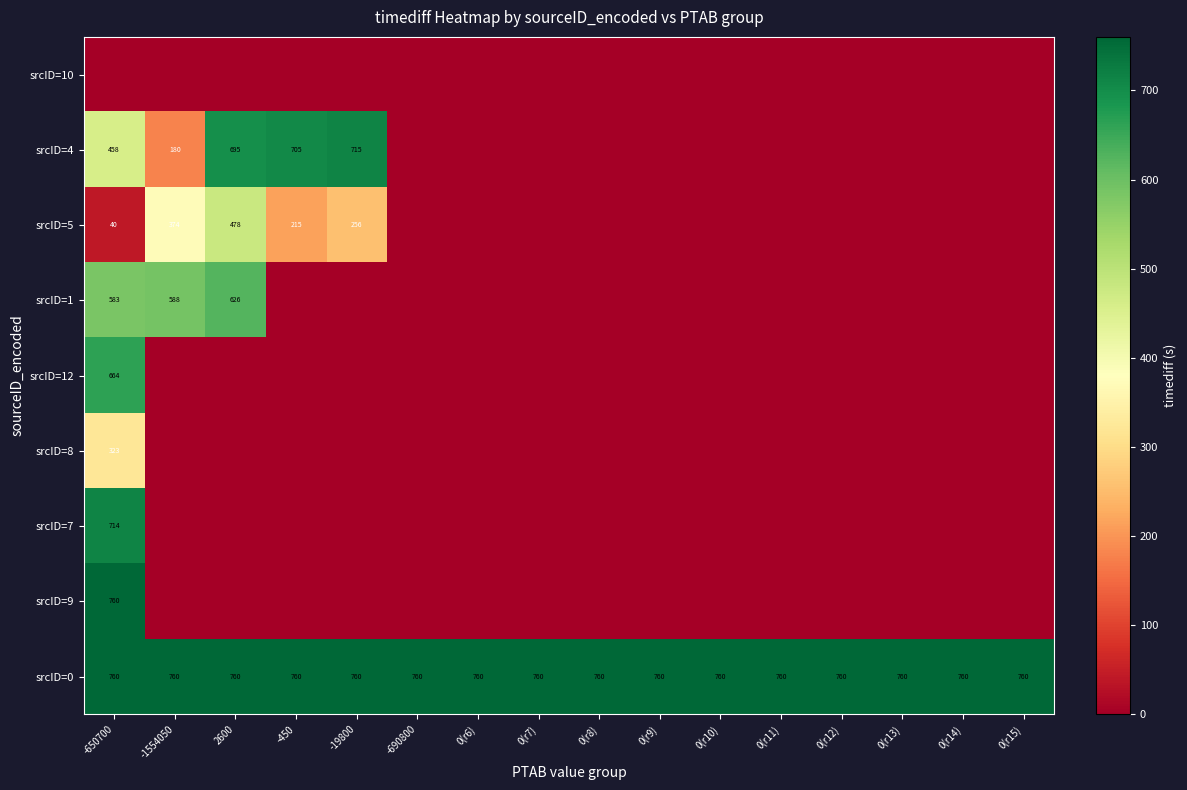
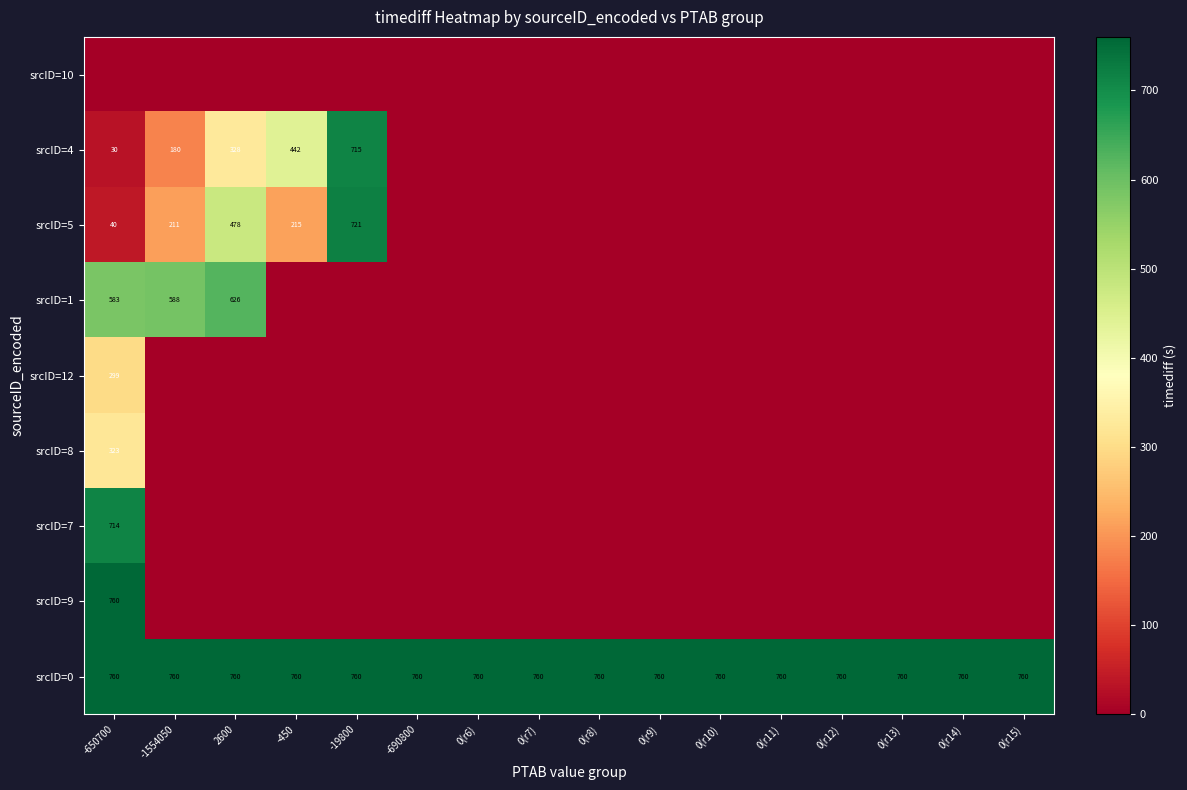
  {
    "srcID=4": {
-     "-650700": 458,
+     "-650700": 30,
      "-1554050": 180,
-     "2600": 695,
-     "-450": 705,
+     "2600": 328,
+     "-450": 442,
      "-19800": 715
    },
    "srcID=5": {
      "-650700": 40,
-     "-1554050": 374,
+     "-1554050": 211,
      "2600": 478,
      "-450": 215,
-     "-19800": 256
+     "-19800": 721
    },
    "srcID=1": {
      "-650700": 583,
      "-1554050": 588,
      "2600": 626
    },
    "srcID=12": {
-     "-650700": 664
+     "-650700": 299
    },
    "srcID=8": {
      "-650700": 323
    },
    "srcID=7": {
      "-650700": 714
    },
    "srcID=9": {
      "-650700": 760
    },
    "srcID=0": {
      "-650700": 760,
      "-1554050": 760,
      "2600": 760,
      "-450": 760,
      "-19800": 760,
      "-690800": 760,
      "0(r6)": 760,
      "0(r7)": 760,
      "0(r8)": 760,
      "0(r9)": 760,
      "0(r10)": 760,
      "0(r11)": 760,
      "0(r12)": 760,
      "0(r13)": 760,
      "0(r14)": 760,
      "0(r15)": 760
    }
  }
